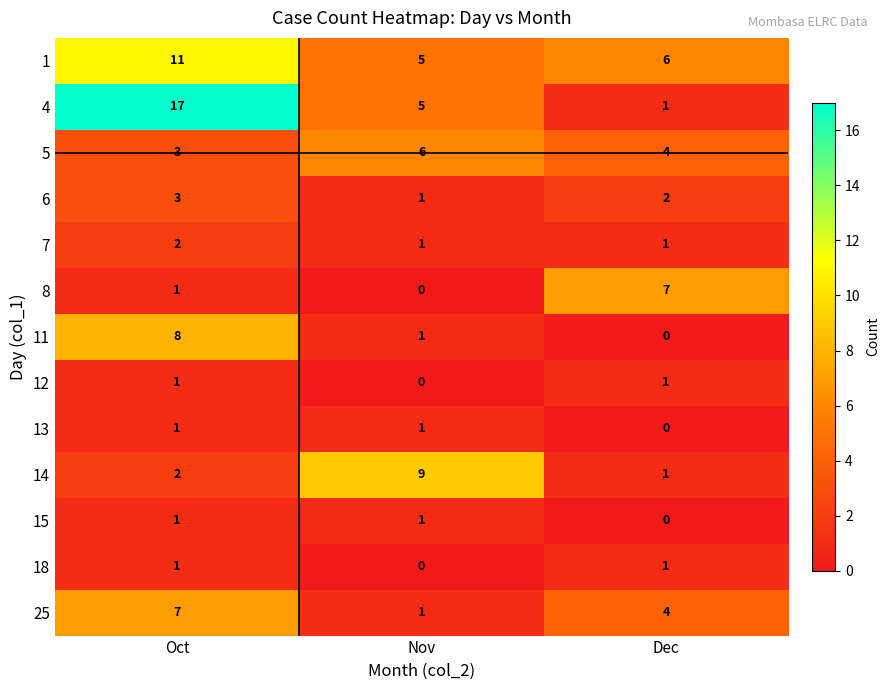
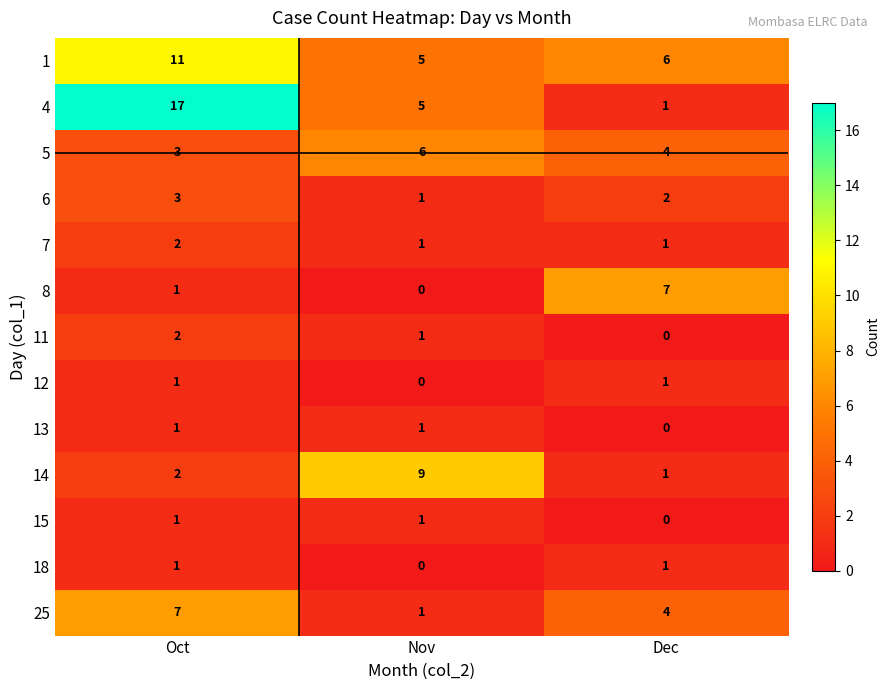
  {
    "1": {
      "Oct": 11,
      "Nov": 5,
      "Dec": 6
    },
    "4": {
      "Oct": 17,
      "Nov": 5,
      "Dec": 1
    },
    "5": {
      "Oct": 3,
      "Nov": 6,
      "Dec": 4
    },
    "6": {
      "Oct": 3,
      "Nov": 1,
      "Dec": 2
    },
    "7": {
      "Oct": 2,
      "Nov": 1,
      "Dec": 1
    },
    "8": {
      "Oct": 1,
      "Nov": 0,
      "Dec": 7
    },
    "11": {
-     "Oct": 8,
+     "Oct": 2,
      "Nov": 1,
      "Dec": 0
    },
    "12": {
      "Oct": 1,
      "Nov": 0,
      "Dec": 1
    },
    "13": {
      "Oct": 1,
      "Nov": 1,
      "Dec": 0
    },
    "14": {
      "Oct": 2,
      "Nov": 9,
      "Dec": 1
    },
    "15": {
      "Oct": 1,
      "Nov": 1,
      "Dec": 0
    },
    "18": {
      "Oct": 1,
      "Nov": 0,
      "Dec": 1
    },
    "25": {
      "Oct": 7,
      "Nov": 1,
      "Dec": 4
    }
  }
